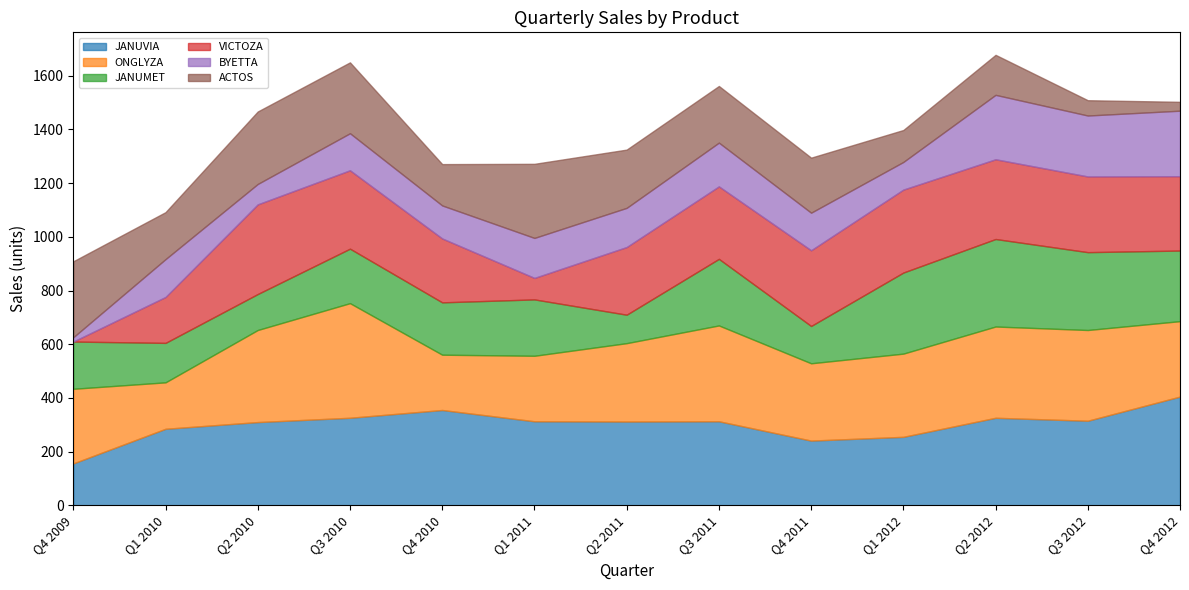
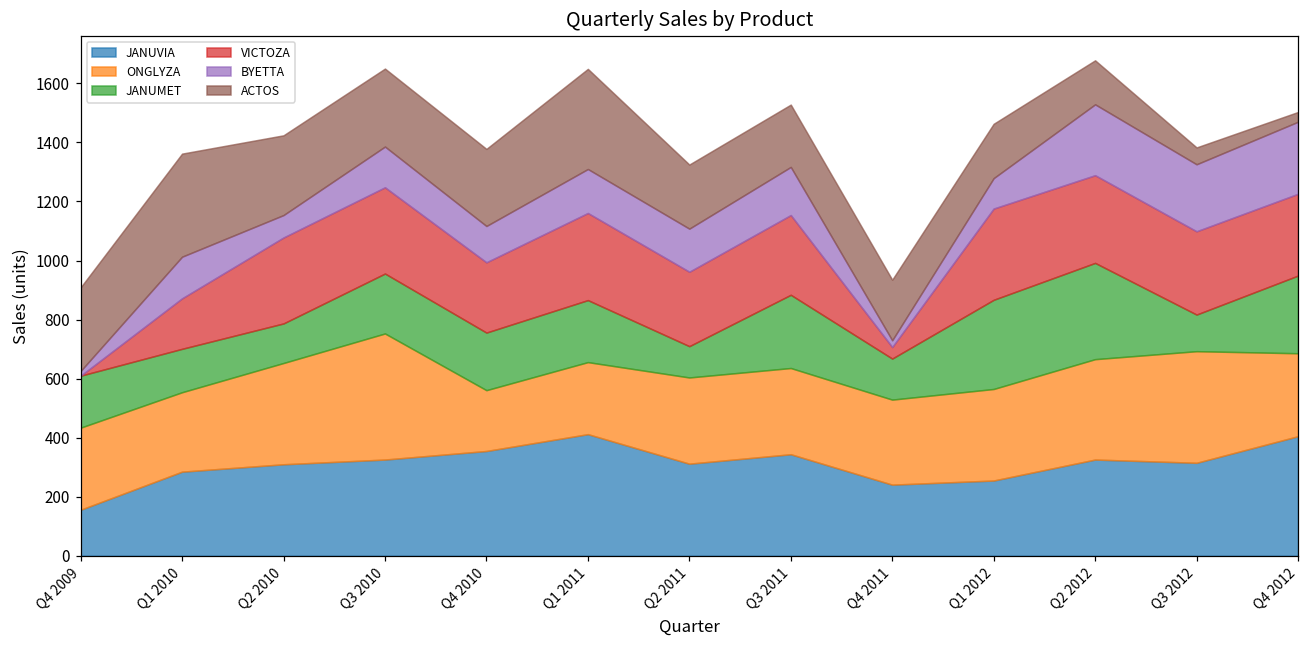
  {
    "JANUVIA": {
      "Q4 2009": 160,
      "Q1 2010": 290,
      "Q2 2010": 310,
      "Q3 2010": 330,
      "Q4 2010": 360,
-     "Q1 2011": 310,
+     "Q1 2011": 410,
      "Q2 2011": 310,
-     "Q3 2011": 310,
+     "Q3 2011": 340,
      "Q4 2011": 240,
      "Q1 2012": 260,
      "Q2 2012": 330,
      "Q3 2012": 320,
      "Q4 2012": 410
    },
    "ONGLYZA": {
      "Q4 2009": 280,
-     "Q1 2010": 170,
+     "Q1 2010": 270,
      "Q2 2010": 340,
      "Q3 2010": 430,
      "Q4 2010": 210,
      "Q1 2011": 240,
      "Q2 2011": 290,
-     "Q3 2011": 360,
+     "Q3 2011": 290,
      "Q4 2011": 290,
      "Q1 2012": 310,
      "Q2 2012": 340,
-     "Q3 2012": 340,
+     "Q3 2012": 380,
      "Q4 2012": 280
    },
    "JANUMET": {
      "Q1 2010": 150,
      "Q2 2010": 130,
      "Q3 2010": 200,
      "Q4 2010": 200,
      "Q1 2011": 210,
      "Q2 2011": 110,
      "Q3 2011": 250,
      "Q4 2011": 140,
      "Q1 2012": 300,
      "Q2 2012": 330,
-     "Q3 2012": 290,
+     "Q3 2012": 120,
      "Q4 2012": 260
    },
    "VICTOZA": {
      "Q1 2010": 170,
-     "Q2 2010": 330,
+     "Q2 2010": 290,
      "Q3 2010": 290,
      "Q4 2010": 240,
-     "Q1 2011": 80,
+     "Q1 2011": 300,
      "Q2 2011": 250,
      "Q3 2011": 270,
-     "Q4 2011": 280,
+     "Q4 2011": 40,
      "Q1 2012": 310,
      "Q2 2012": 300,
      "Q3 2012": 280,
      "Q4 2012": 280
    },
    "BYETTA": {
      "Q4 2009": 20,
      "Q1 2010": 140,
      "Q2 2010": 80,
      "Q3 2010": 140,
      "Q4 2010": 120,
      "Q1 2011": 150,
      "Q2 2011": 150,
      "Q3 2011": 160,
-     "Q4 2011": 140,
+     "Q4 2011": 20,
      "Q1 2012": 100,
      "Q2 2012": 240,
      "Q3 2012": 230,
      "Q4 2012": 240
    },
    "ACTOS": {
      "Q4 2009": 280,
-     "Q1 2010": 180,
+     "Q1 2010": 350,
      "Q2 2010": 270,
      "Q3 2010": 260,
-     "Q4 2010": 150,
-     "Q1 2011": 280,
+     "Q4 2010": 260,
+     "Q1 2011": 340,
      "Q2 2011": 220,
      "Q3 2011": 210,
      "Q4 2011": 210,
-     "Q1 2012": 120,
+     "Q1 2012": 180,
      "Q2 2012": 150,
      "Q3 2012": 60,
      "Q4 2012": 30
    }
  }
